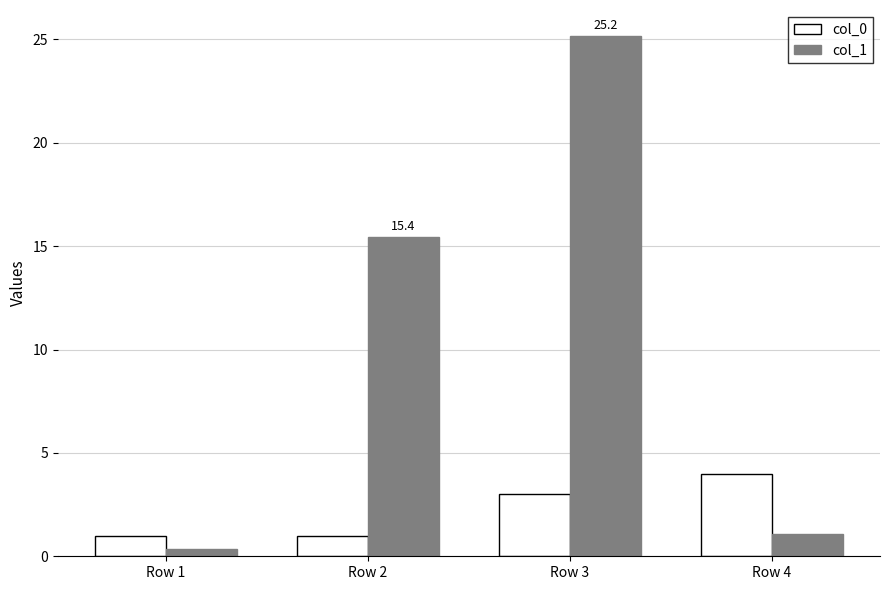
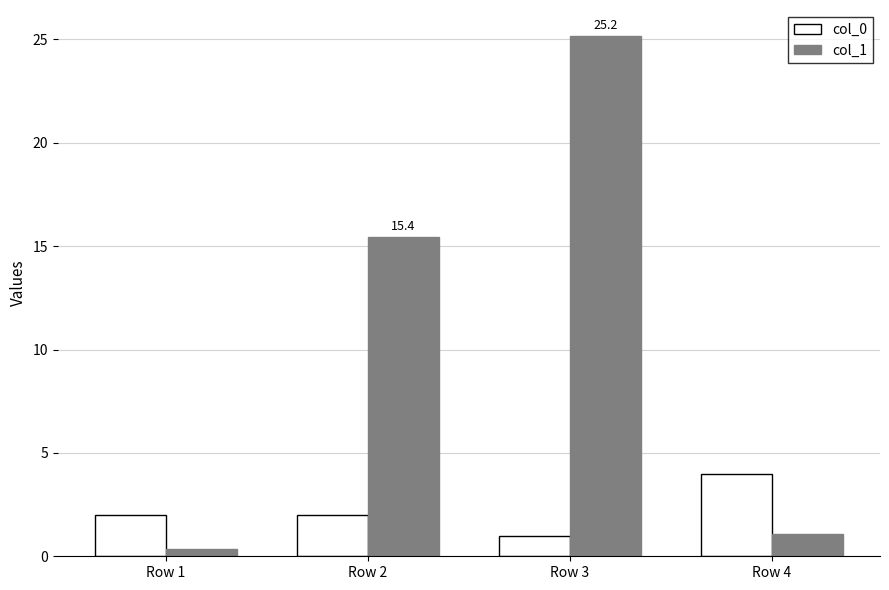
  {
    "col_0": {
-     "Row 1": 1,
-     "Row 2": 1,
-     "Row 3": 3,
+     "Row 1": 2,
+     "Row 2": 2,
+     "Row 3": 1,
      "Row 4": 4
    },
    "col_1": {
      "Row 2": 15.4,
      "Row 3": 25.2
    }
  }
